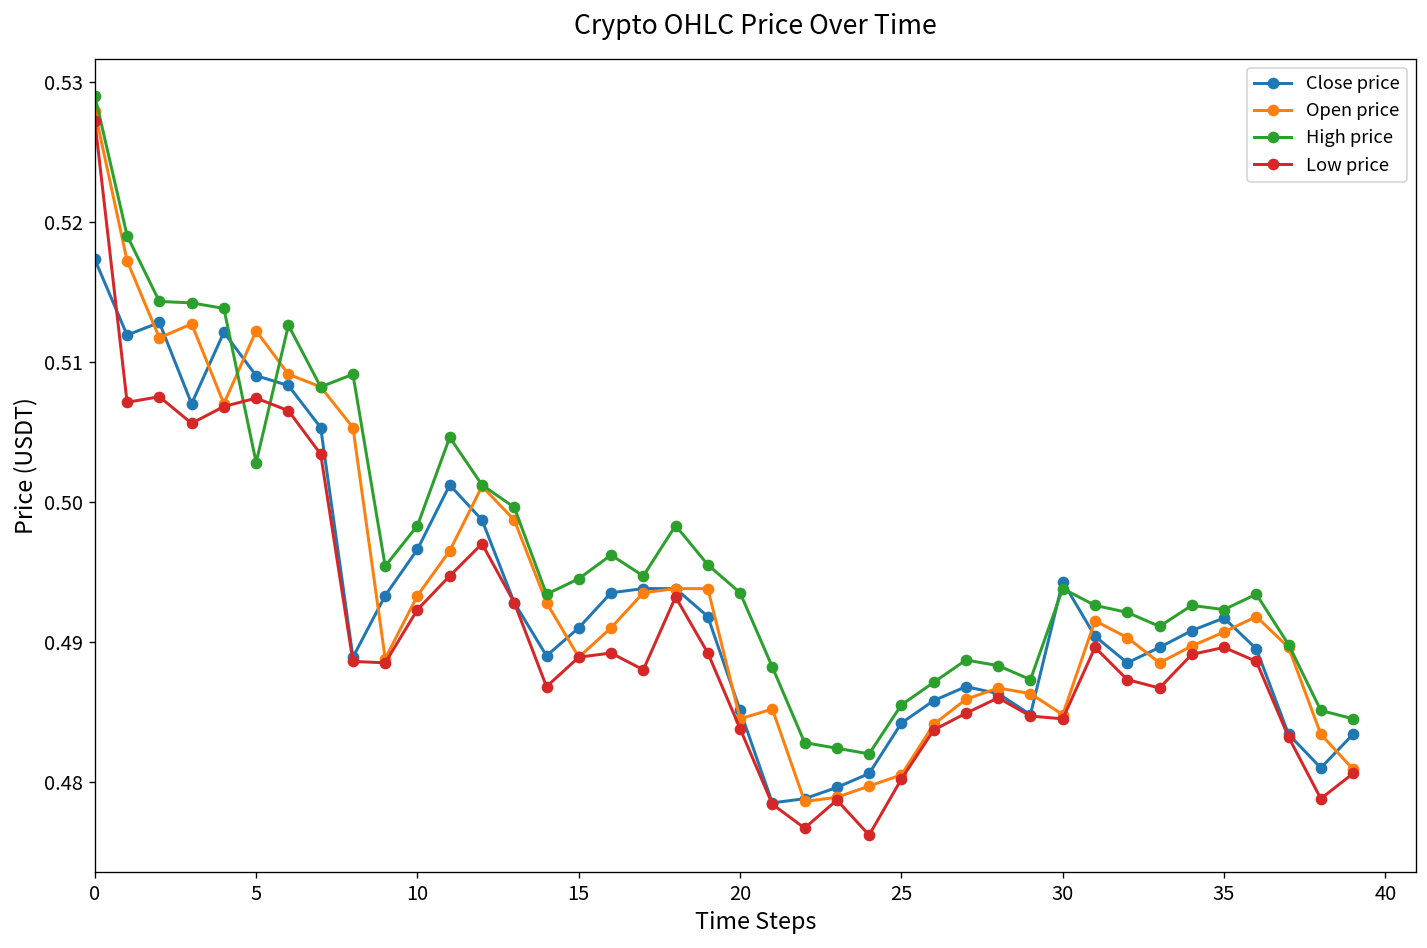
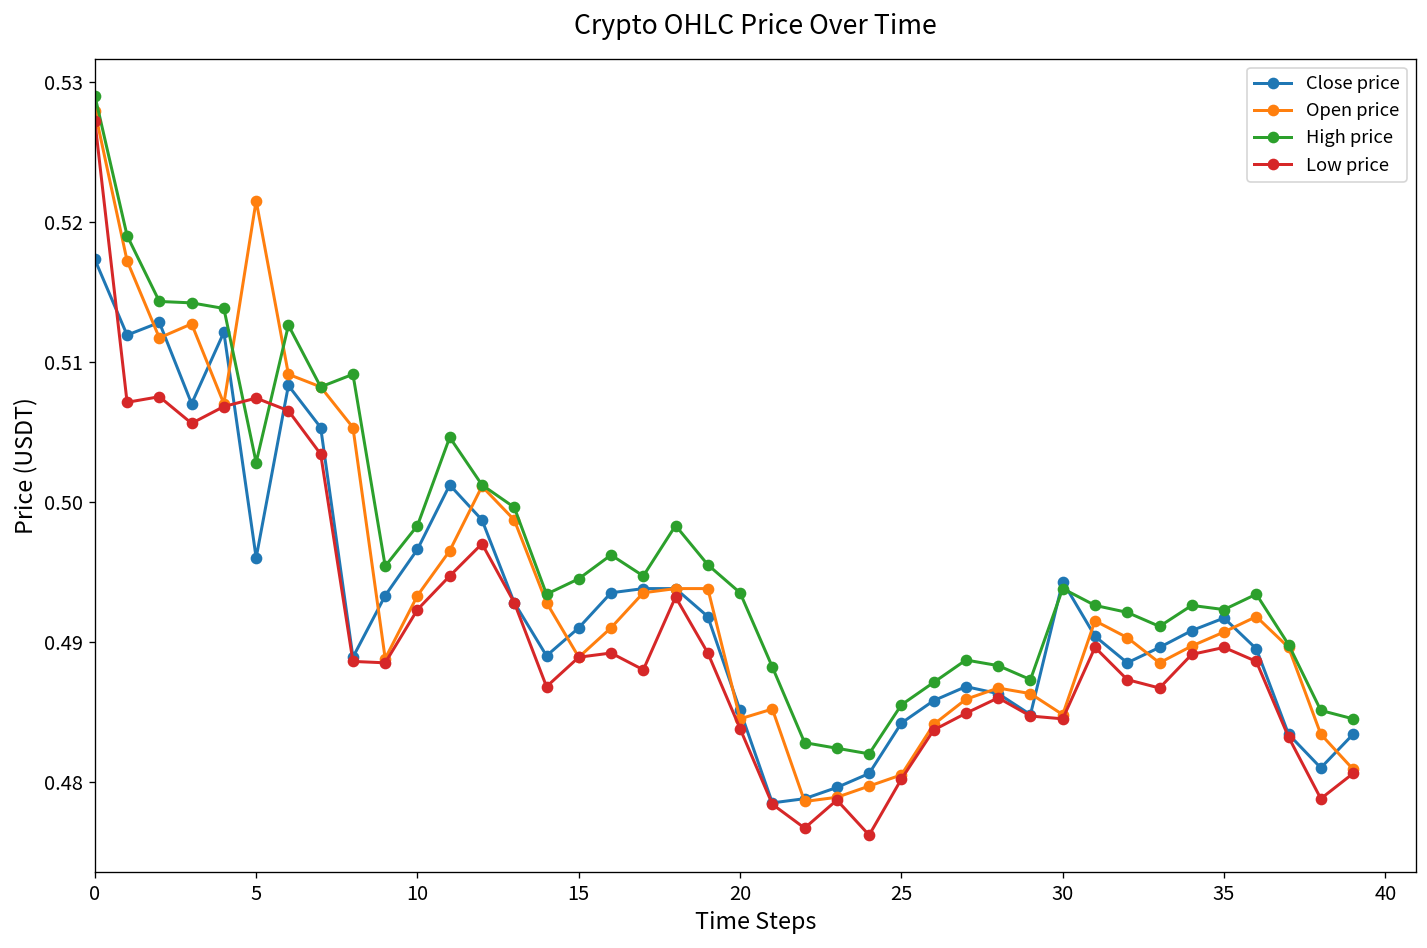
  {
    "Close price": {
      "0": 0.5173,
-     "5": 0.509,
+     "5": 0.496,
      "10": 0.4966,
      "15": 0.491,
      "20": 0.485,
      "25": 0.484,
      "30": 0.4943,
      "35": 0.4917
    },
    "Open price": {
      "0": 0.5279,
-     "5": 0.5122,
+     "5": 0.5215,
      "10": 0.4933,
      "20": 0.4845,
      "25": 0.4805,
      "30": 0.4848,
      "35": 0.4907
    },
    "High price": {
      "0": 0.5290,
      "5": 0.5028,
      "10": 0.4983,
      "15": 0.4945,
      "20": 0.4935,
      "25": 0.4855,
      "30": 0.4938,
      "35": 0.4923
    },
    "Low price": {
      "0": 0.5272,
      "5": 0.5074,
      "10": 0.4923,
      "20": 0.4838,
      "25": 0.4802,
      "30": 0.4845,
      "35": 0.4896
    }
  }
